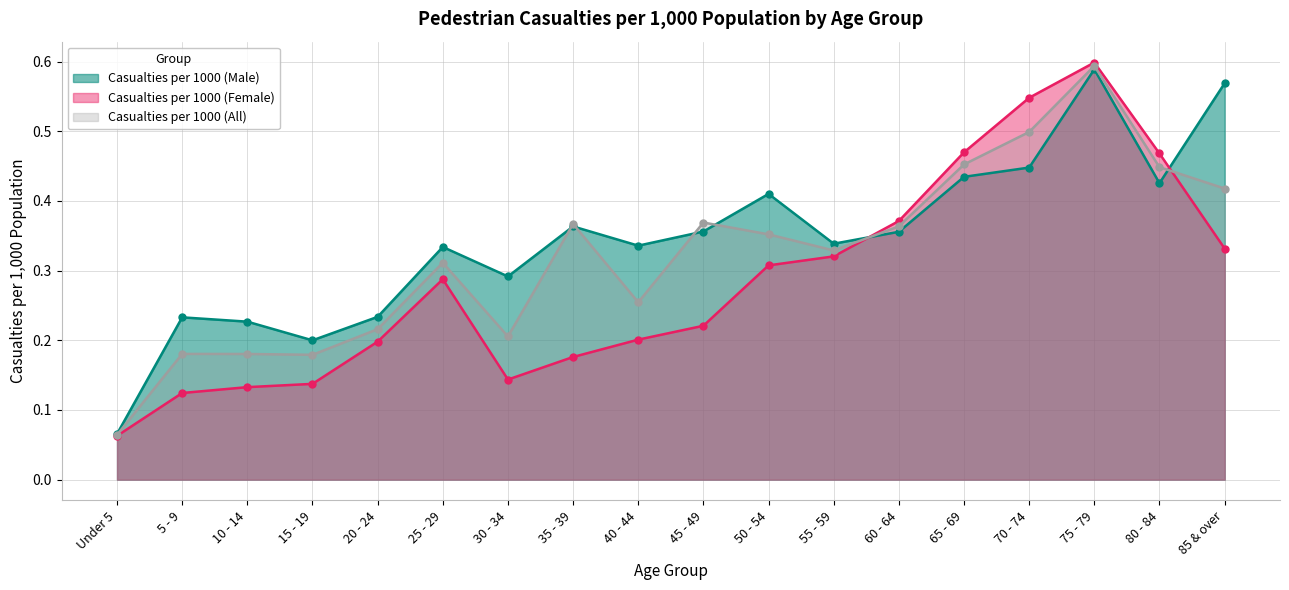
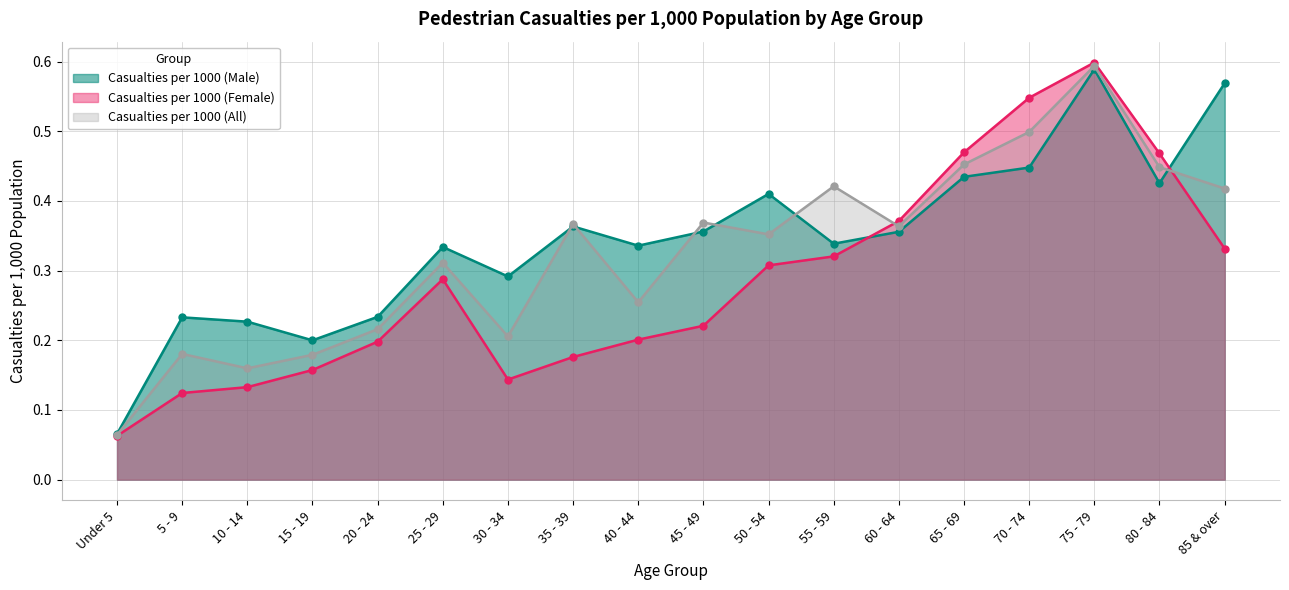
  {
    "Casualties per 1000 (Male)": {
      "5 - 9": 0.23,
      "10 - 14": 0.23,
      "15 - 19": 0.20,
      "20 - 24": 0.23,
      "25 - 29": 0.33,
      "30 - 34": 0.29,
      "40 - 44": 0.34,
      "45 - 49": 0.36,
      "50 - 54": 0.41,
      "55 - 59": 0.34,
      "60 - 64": 0.36,
      "65 - 69": 0.43,
      "70 - 74": 0.45,
      "75 - 79": 0.59,
      "80 - 84": 0.43,
      "85 & over": 0.57
    },
    "Casualties per 1000 (Female)": {
      "5 - 9": 0.12,
      "10 - 14": 0.13,
-     "15 - 19": 0.14,
+     "15 - 19": 0.16,
      "20 - 24": 0.20,
      "25 - 29": 0.29,
      "30 - 34": 0.14,
      "35 - 39": 0.18,
      "40 - 44": 0.20,
      "45 - 49": 0.22,
      "50 - 54": 0.31,
      "55 - 59": 0.32,
      "60 - 64": 0.37,
      "65 - 69": 0.47,
      "70 - 74": 0.55,
      "75 - 79": 0.60,
      "80 - 84": 0.47,
      "85 & over": 0.33
    },
    "Casualties per 1000 (All)": {
      "5 - 9": 0.18,
-     "10 - 14": 0.18,
+     "10 - 14": 0.16,
      "15 - 19": 0.18,
      "20 - 24": 0.22,
      "25 - 29": 0.31,
      "30 - 34": 0.21,
      "40 - 44": 0.25,
      "45 - 49": 0.37,
      "50 - 54": 0.35,
-     "55 - 59": 0.33,
+     "55 - 59": 0.42,
      "60 - 64": 0.36,
      "65 - 69": 0.45,
      "70 - 74": 0.50,
      "75 - 79": 0.59,
      "80 - 84": 0.45,
      "85 & over": 0.42
    }
  }
